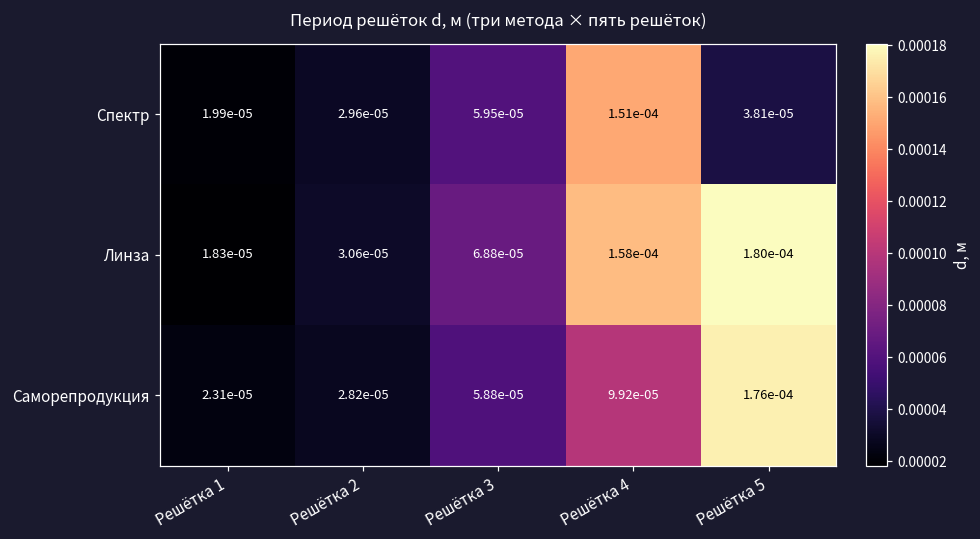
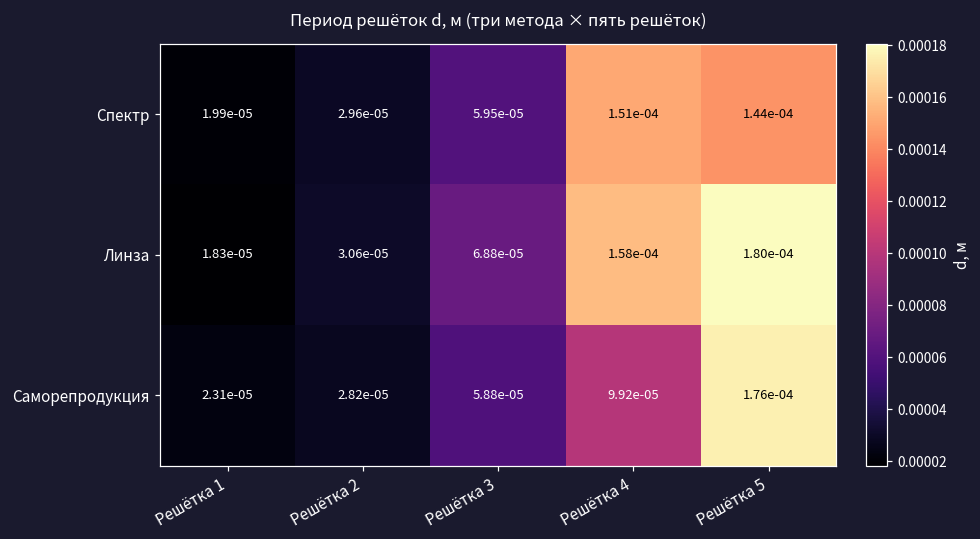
  {
    "Спектр": {
      "Решётка 1": "1.99e-05",
      "Решётка 2": "2.96e-05",
      "Решётка 3": "5.95e-05",
      "Решётка 4": "1.51e-04",
-     "Решётка 5": "3.81e-05"
+     "Решётка 5": "1.44e-04"
    },
    "Линза": {
      "Решётка 1": "1.83e-05",
      "Решётка 2": "3.06e-05",
      "Решётка 3": "6.88e-05",
      "Решётка 4": "1.58e-04",
      "Решётка 5": "1.80e-04"
    },
    "Саморепродукция": {
      "Решётка 1": "2.31e-05",
      "Решётка 2": "2.82e-05",
      "Решётка 3": "5.88e-05",
      "Решётка 4": "9.92e-05",
      "Решётка 5": "1.76e-04"
    }
  }
